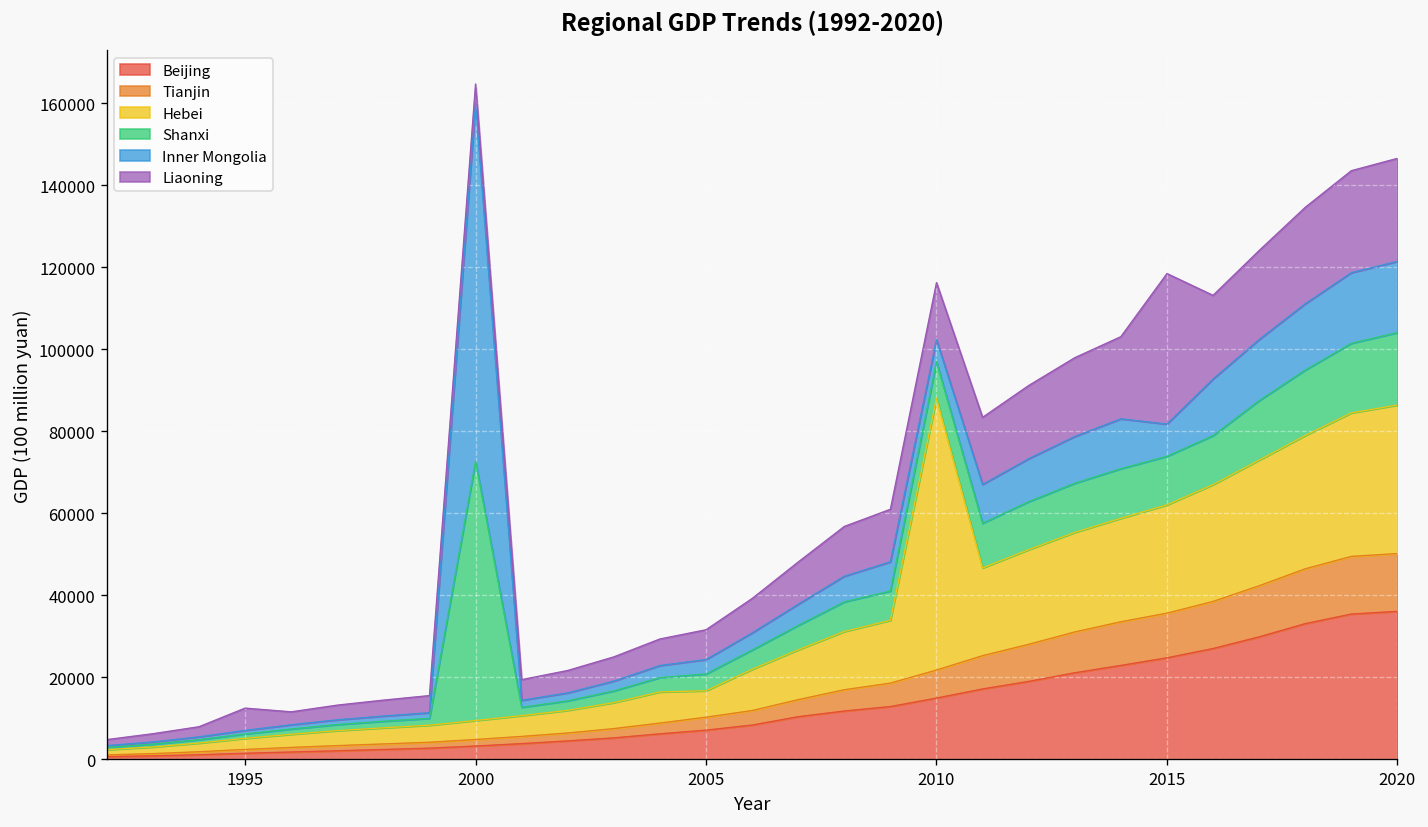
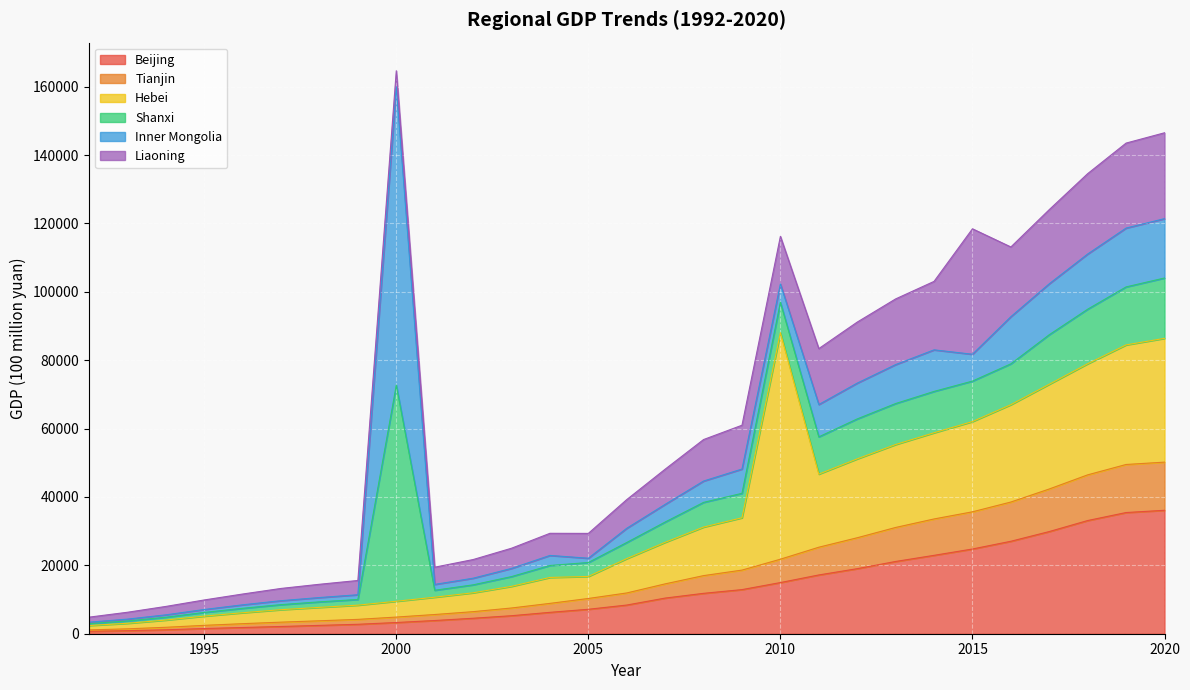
  {
    "Hebei": {
      "1995": 3000,
      "2000": 5000,
      "2005": 6000,
      "2010": 66000,
      "2015": 26000,
      "2020": 36000
    },
    "Shanxi": {
      "1995": 1000,
      "2000": 63000,
      "2005": 4000,
      "2010": 9000,
      "2015": 12000,
      "2020": 18000
    },
    "Inner Mongolia": {
      "1995": 1000,
      "2000": 87000,
-     "2005": 4000,
+     "2005": 1000,
      "2010": 5000,
      "2015": 8000,
      "2020": 17000
    },
    "Liaoning": {
-     "1995": 5000,
+     "1995": 3000,
      "2000": 5000,
      "2005": 7000,
      "2010": 14000,
      "2015": 37000,
      "2020": 25000
    }
  }
